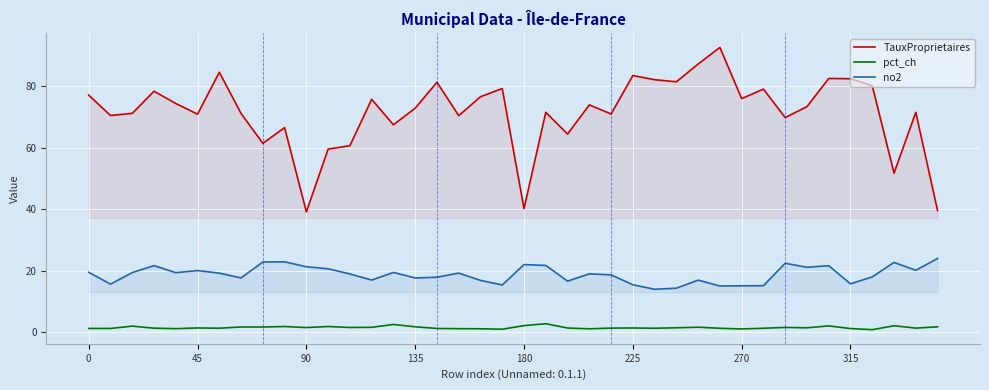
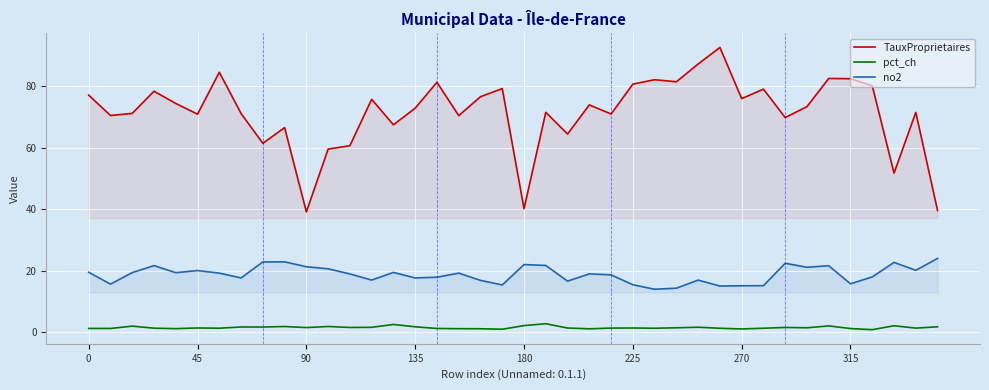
  {
    "TauxProprietaires": {
      "0": 77,
      "45": 71,
      "90": 39,
      "135": 73,
      "180": 40,
-     "225": 84,
+     "225": 81,
      "270": 76
    },
    "pct_ch": {
      "0": 1,
      "45": 1,
      "90": 1,
      "135": 2,
      "180": 2,
      "225": 1,
      "270": 1,
      "315": 1
    },
    "no2": {
      "0": 19,
      "45": 20,
      "90": 21,
      "135": 18,
      "180": 22,
      "225": 15,
      "270": 15,
      "315": 16
    }
  }
